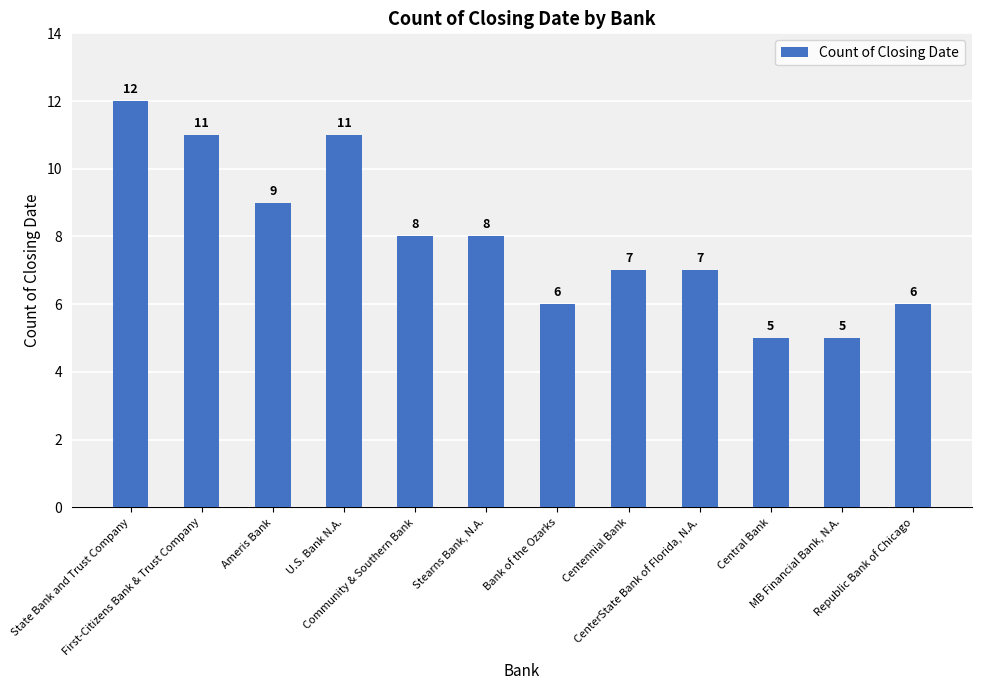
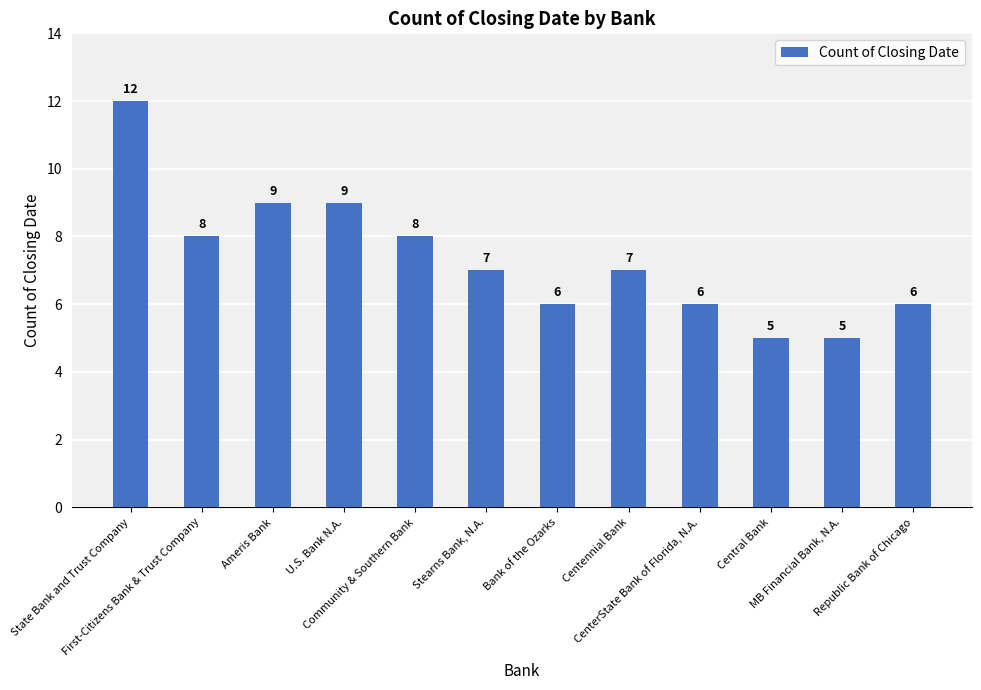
  {
    "State Bank and Trust Company": 12,
-   "First-Citizens Bank & Trust Company": 11,
+   "First-Citizens Bank & Trust Company": 8,
    "Ameris Bank": 9,
-   "U.S. Bank N.A.": 11,
+   "U.S. Bank N.A.": 9,
    "Community & Southern Bank": 8,
-   "Stearns Bank, N.A.": 8,
+   "Stearns Bank, N.A.": 7,
    "Bank of the Ozarks": 6,
    "Centennial Bank": 7,
-   "CenterState Bank of Florida, N.A.": 7,
+   "CenterState Bank of Florida, N.A.": 6,
    "Central Bank": 5,
    "MB Financial Bank, N.A.": 5,
    "Republic Bank of Chicago": 6
  }
